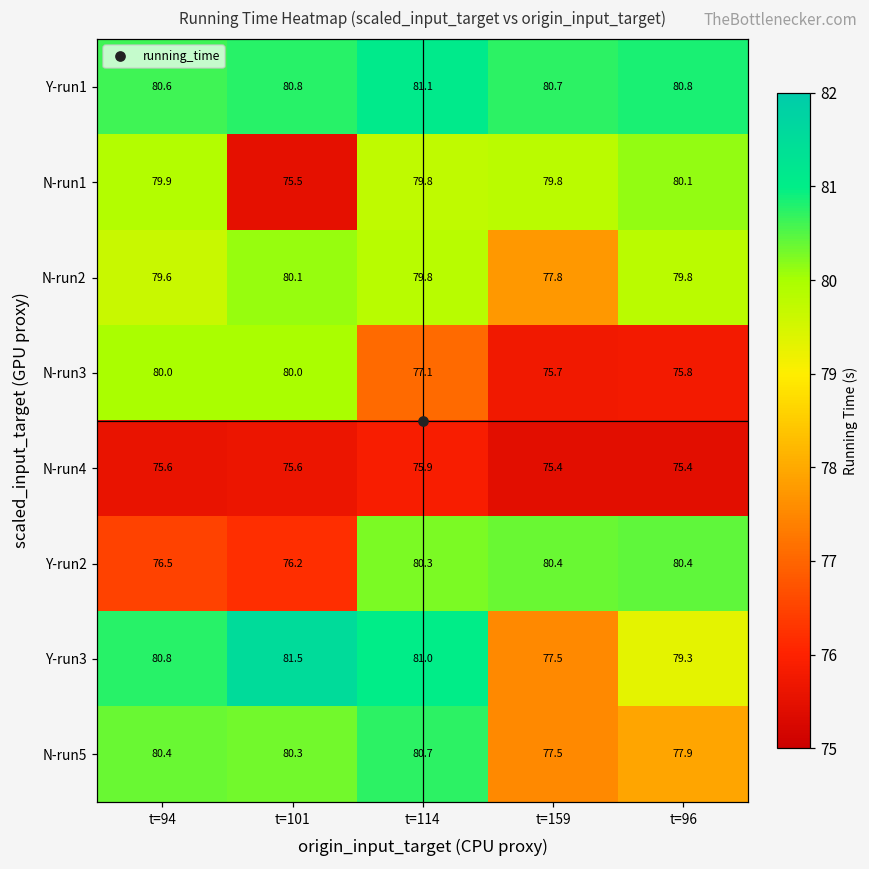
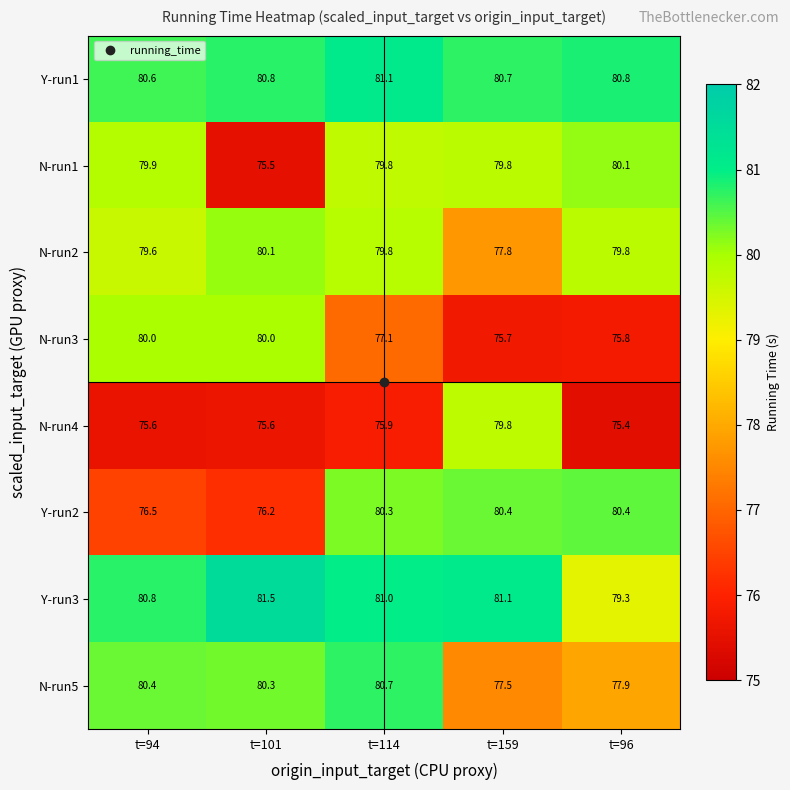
  {
    "Y-run1": {
      "t=94": 80.6,
      "t=101": 80.8,
      "t=114": 81.1,
      "t=159": 80.7,
      "t=96": 80.8
    },
    "N-run1": {
      "t=94": 79.9,
      "t=101": 75.5,
      "t=114": 79.8,
      "t=159": 79.8,
      "t=96": 80.1
    },
    "N-run2": {
      "t=94": 79.6,
      "t=101": 80.1,
      "t=114": 79.8,
      "t=159": 77.8,
      "t=96": 79.8
    },
    "N-run3": {
      "t=94": 80.0,
      "t=101": 80.0,
      "t=114": 77.1,
      "t=159": 75.7,
      "t=96": 75.8
    },
    "N-run4": {
      "t=94": 75.6,
      "t=101": 75.6,
      "t=114": 75.9,
-     "t=159": 75.4,
+     "t=159": 79.8,
      "t=96": 75.4
    },
    "Y-run2": {
      "t=94": 76.5,
      "t=101": 76.2,
      "t=114": 80.3,
      "t=159": 80.4,
      "t=96": 80.4
    },
    "Y-run3": {
      "t=94": 80.8,
      "t=101": 81.5,
      "t=114": 81.0,
-     "t=159": 77.5,
+     "t=159": 81.1,
      "t=96": 79.3
    },
    "N-run5": {
      "t=94": 80.4,
      "t=101": 80.3,
      "t=114": 80.7,
      "t=159": 77.5,
      "t=96": 77.9
    }
  }
